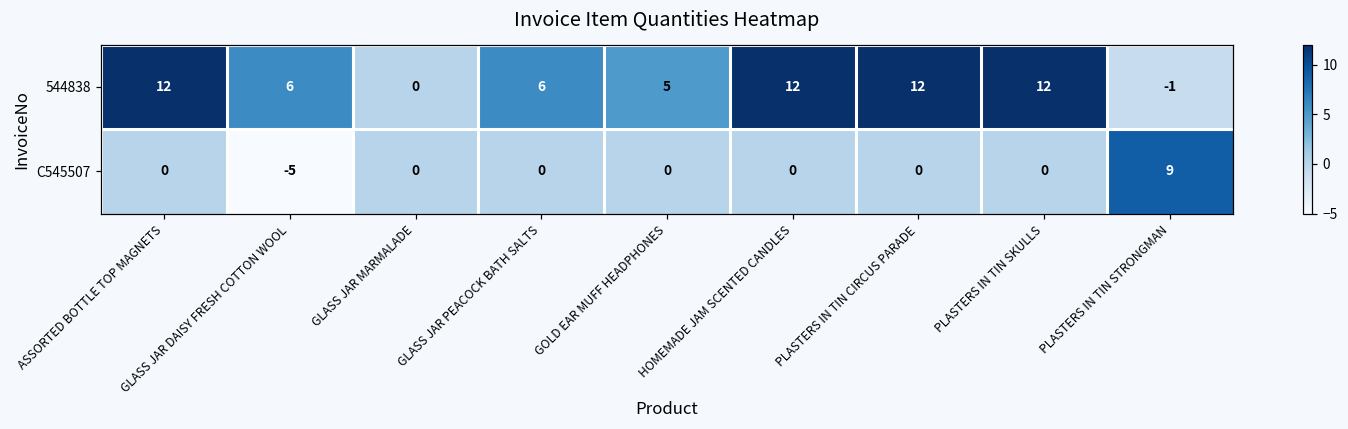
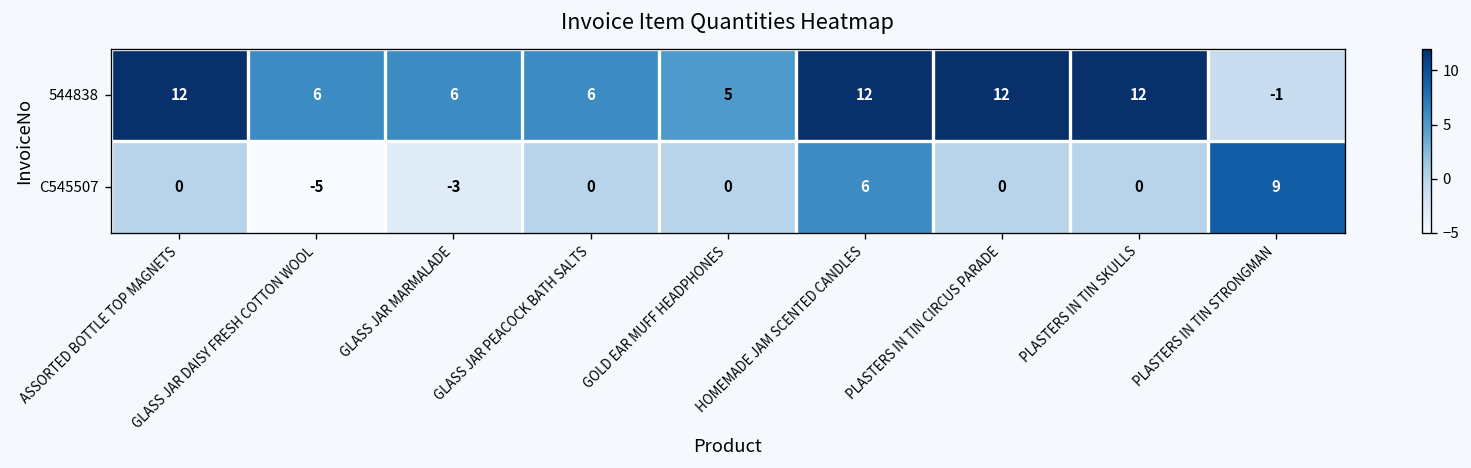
  {
    "544838": {
      "ASSORTED BOTTLE TOP MAGNETS": 12,
      "GLASS JAR DAISY FRESH COTTON WOOL": 6,
-     "GLASS JAR MARMALADE": 0,
+     "GLASS JAR MARMALADE": 6,
      "GLASS JAR PEACOCK BATH SALTS": 6,
      "GOLD EAR MUFF HEADPHONES": 5,
      "HOMEMADE JAM SCENTED CANDLES": 12,
      "PLASTERS IN TIN CIRCUS PARADE": 12,
      "PLASTERS IN TIN SKULLS": 12,
      "PLASTERS IN TIN STRONGMAN": -1
    },
    "C545507": {
      "ASSORTED BOTTLE TOP MAGNETS": 0,
      "GLASS JAR DAISY FRESH COTTON WOOL": -5,
-     "GLASS JAR MARMALADE": 0,
+     "GLASS JAR MARMALADE": -3,
      "GLASS JAR PEACOCK BATH SALTS": 0,
      "GOLD EAR MUFF HEADPHONES": 0,
-     "HOMEMADE JAM SCENTED CANDLES": 0,
+     "HOMEMADE JAM SCENTED CANDLES": 6,
      "PLASTERS IN TIN CIRCUS PARADE": 0,
      "PLASTERS IN TIN SKULLS": 0,
      "PLASTERS IN TIN STRONGMAN": 9
    }
  }
